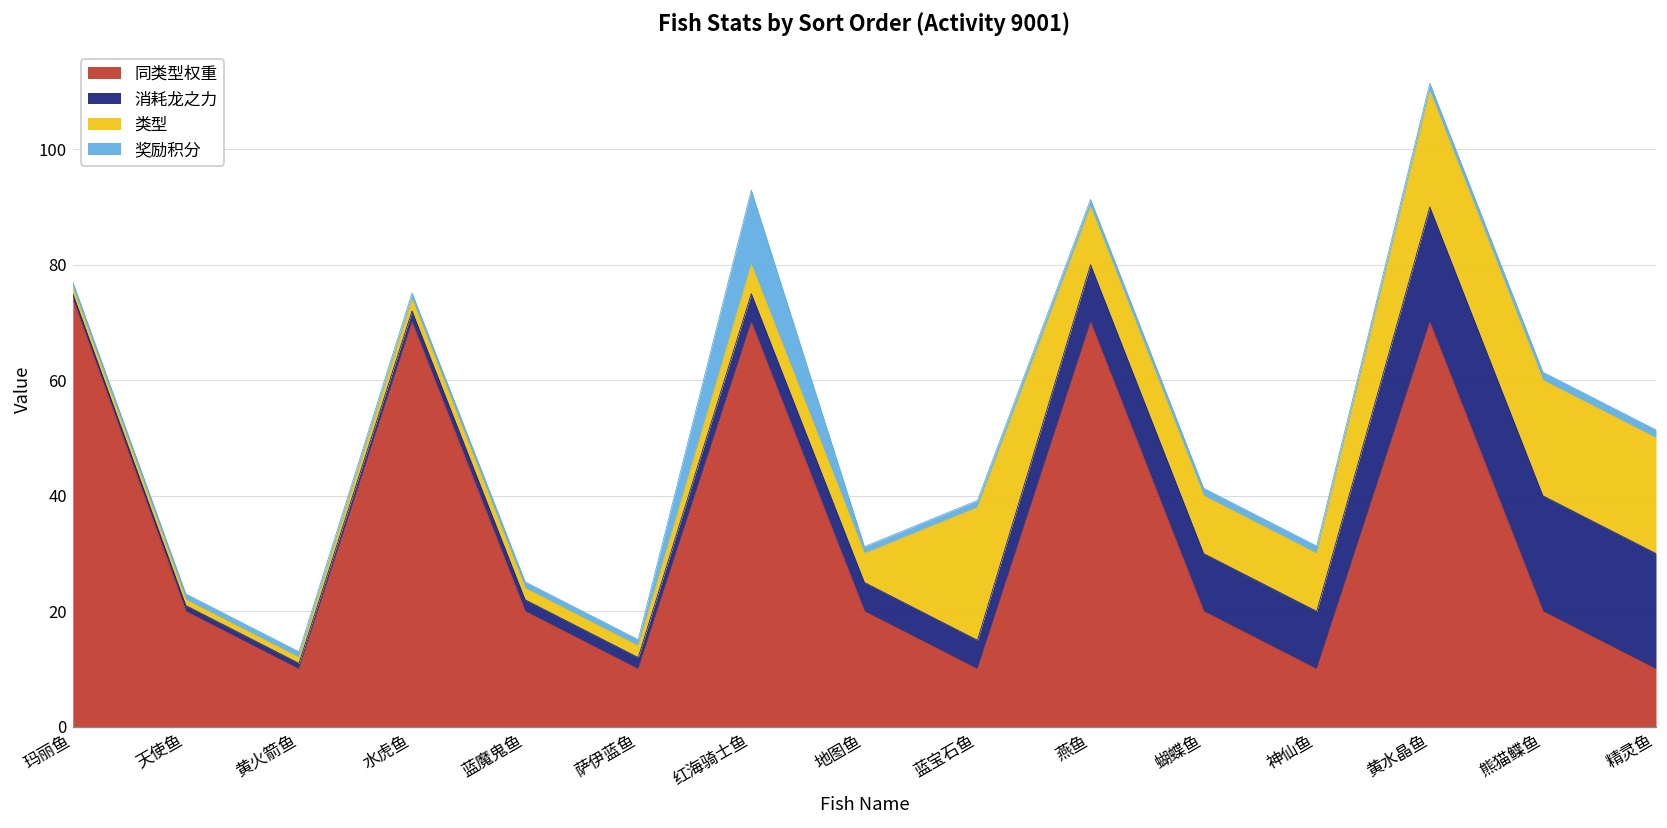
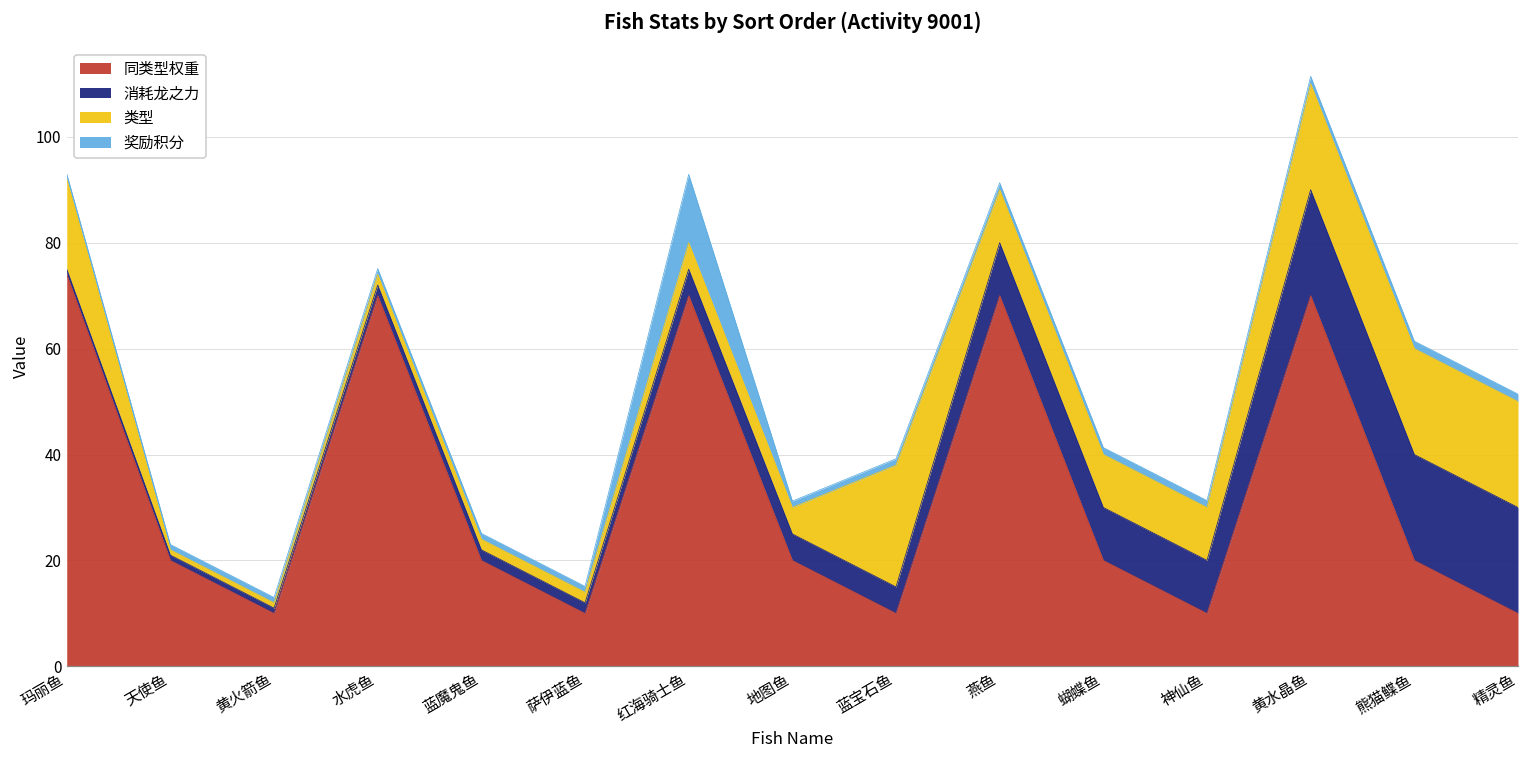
  {
    "同类型权重": {
      "玛丽鱼": 74,
      "天使鱼": 20,
      "黄火箭鱼": 10,
      "水虎鱼": 70,
      "蓝魔鬼鱼": 20,
      "萨伊蓝鱼": 10,
      "红海骑士鱼": 70,
      "地图鱼": 20,
      "蓝宝石鱼": 10,
      "燕鱼": 70,
      "蝴蝶鱼": 20,
      "神仙鱼": 10,
      "黄水晶鱼": 70,
      "熊猫鲽鱼": 20,
      "精灵鱼": 10
    },
    "消耗龙之力": {
      "玛丽鱼": 1,
      "天使鱼": 1,
      "黄火箭鱼": 1,
      "水虎鱼": 2,
      "蓝魔鬼鱼": 2,
      "萨伊蓝鱼": 2,
      "红海骑士鱼": 5,
      "地图鱼": 5,
      "蓝宝石鱼": 5,
      "燕鱼": 10,
      "蝴蝶鱼": 10,
      "神仙鱼": 10,
      "黄水晶鱼": 20,
      "熊猫鲽鱼": 20,
      "精灵鱼": 20
    },
    "类型": {
-     "玛丽鱼": 1,
+     "玛丽鱼": 17,
      "天使鱼": 1,
      "黄火箭鱼": 1,
      "水虎鱼": 2,
      "蓝魔鬼鱼": 2,
      "萨伊蓝鱼": 2,
      "红海骑士鱼": 5,
      "地图鱼": 5,
      "蓝宝石鱼": 23,
      "燕鱼": 10,
      "蝴蝶鱼": 10,
      "神仙鱼": 10,
      "黄水晶鱼": 20,
      "熊猫鲽鱼": 20,
      "精灵鱼": 20
    },
    "奖励积分": {
      "玛丽鱼": 1,
      "天使鱼": 1,
      "黄火箭鱼": 1,
      "水虎鱼": 1,
      "蓝魔鬼鱼": 1,
      "萨伊蓝鱼": 1,
      "红海骑士鱼": 13,
      "地图鱼": 1,
      "蓝宝石鱼": 1,
      "燕鱼": 1,
      "蝴蝶鱼": 1,
      "神仙鱼": 1,
      "黄水晶鱼": 1,
      "熊猫鲽鱼": 1,
      "精灵鱼": 1
    }
  }
